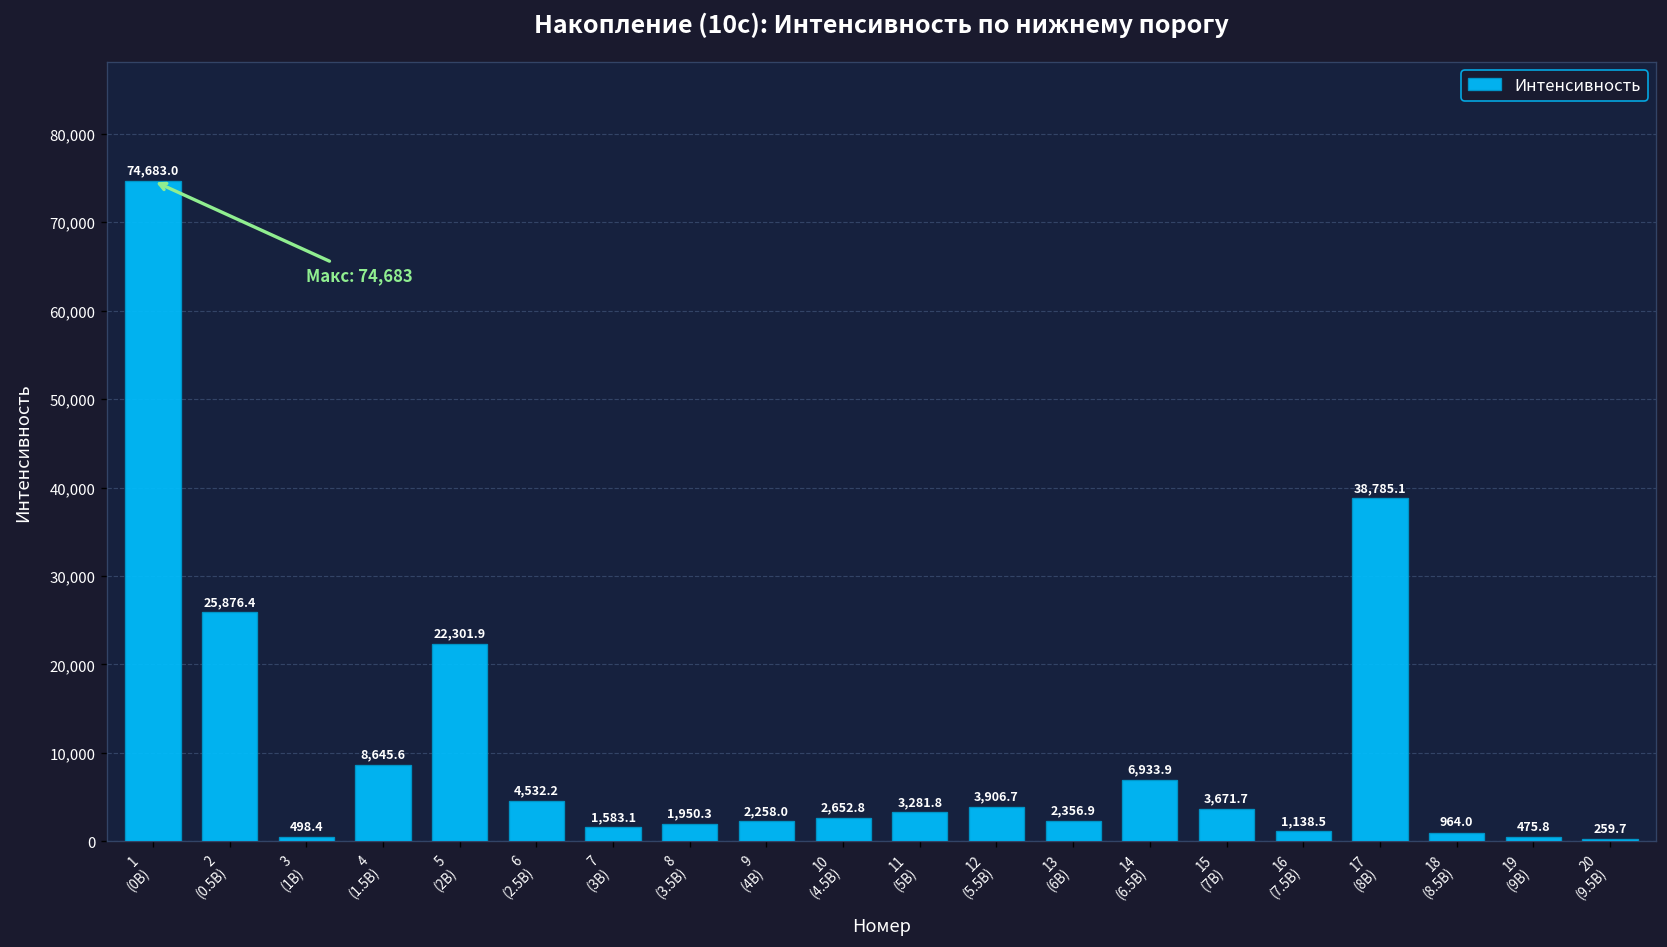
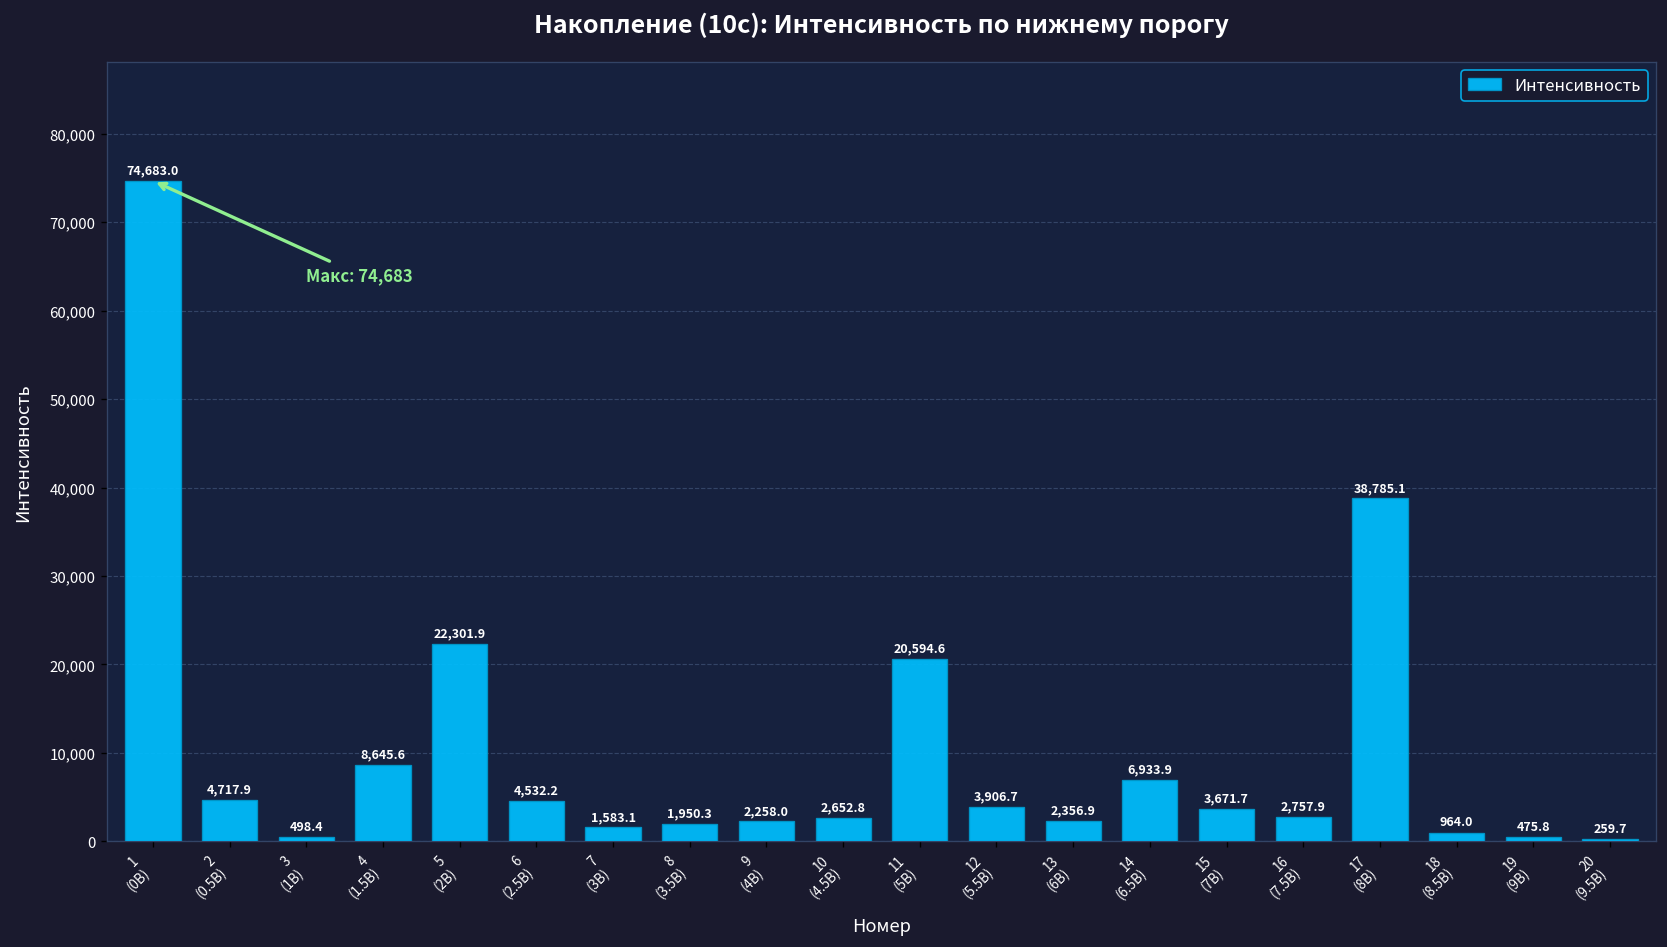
  {
    "1 (0В)": "74,683.0",
-   "2 (0.5В)": "25,876.4",
+   "2 (0.5В)": "4,717.9",
    "3 (1В)": "498.4",
    "4 (1.5В)": "8,645.6",
    "5 (2В)": "22,301.9",
    "6 (2.5В)": "4,532.2",
    "7 (3В)": "1,583.1",
    "8 (3.5В)": "1,950.3",
    "9 (4В)": "2,258.0",
    "10 (4.5В)": "2,652.8",
-   "11 (5В)": "3,281.8",
+   "11 (5В)": "20,594.6",
    "12 (5.5В)": "3,906.7",
    "13 (6В)": "2,356.9",
    "14 (6.5В)": "6,933.9",
    "15 (7В)": "3,671.7",
-   "16 (7.5В)": "1,138.5",
+   "16 (7.5В)": "2,757.9",
    "17 (8В)": "38,785.1",
    "18 (8.5В)": "964.0",
    "19 (9В)": "475.8",
    "20 (9.5В)": "259.7"
  }
